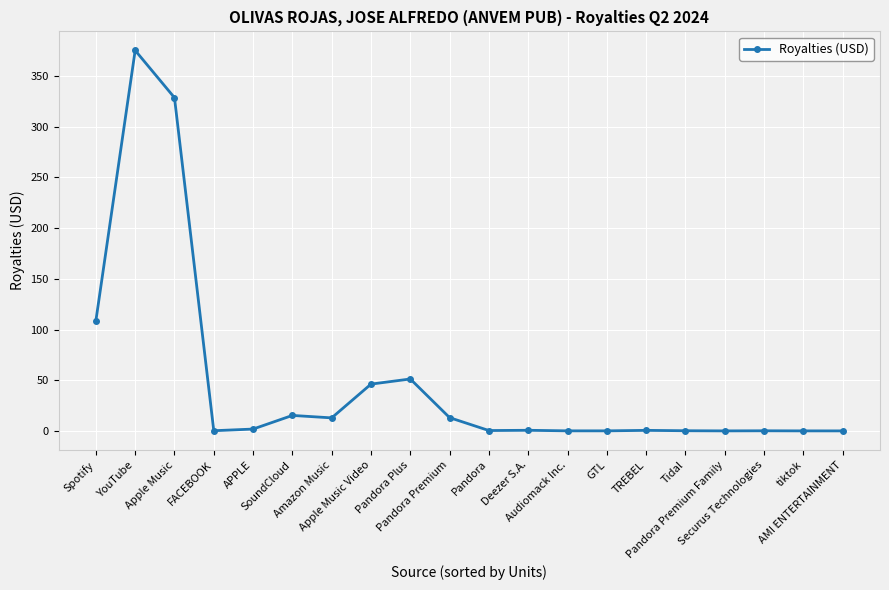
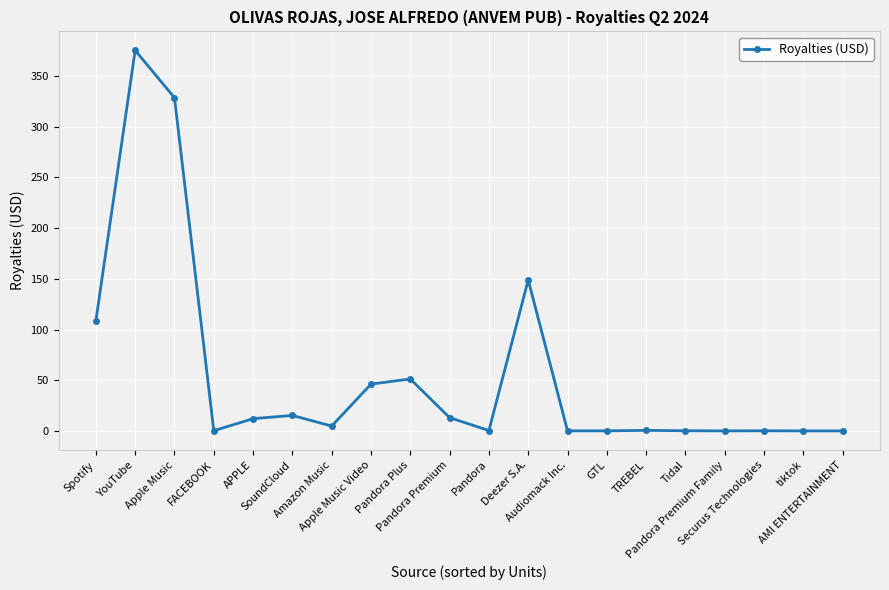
  {
    "Spotify": 109,
    "YouTube": 375,
    "Apple Music": 329,
    "FACEBOOK": 0,
-   "APPLE": 2,
+   "APPLE": 12,
    "SoundCloud": 15,
-   "Amazon Music": 13,
+   "Amazon Music": 5,
    "Apple Music Video": 46,
    "Pandora Plus": 51,
    "Pandora Premium": 13,
    "Pandora": 0,
-   "Deezer S.A.": 1,
+   "Deezer S.A.": 149,
    "Audiomack Inc.": 0,
    "GTL": 0,
    "TREBEL": 1,
    "Tidal": 0,
    "Pandora Premium Family": 0,
    "Securus Technologies": 0,
    "tiktok": 0,
    "AMI ENTERTAINMENT": 0
  }
